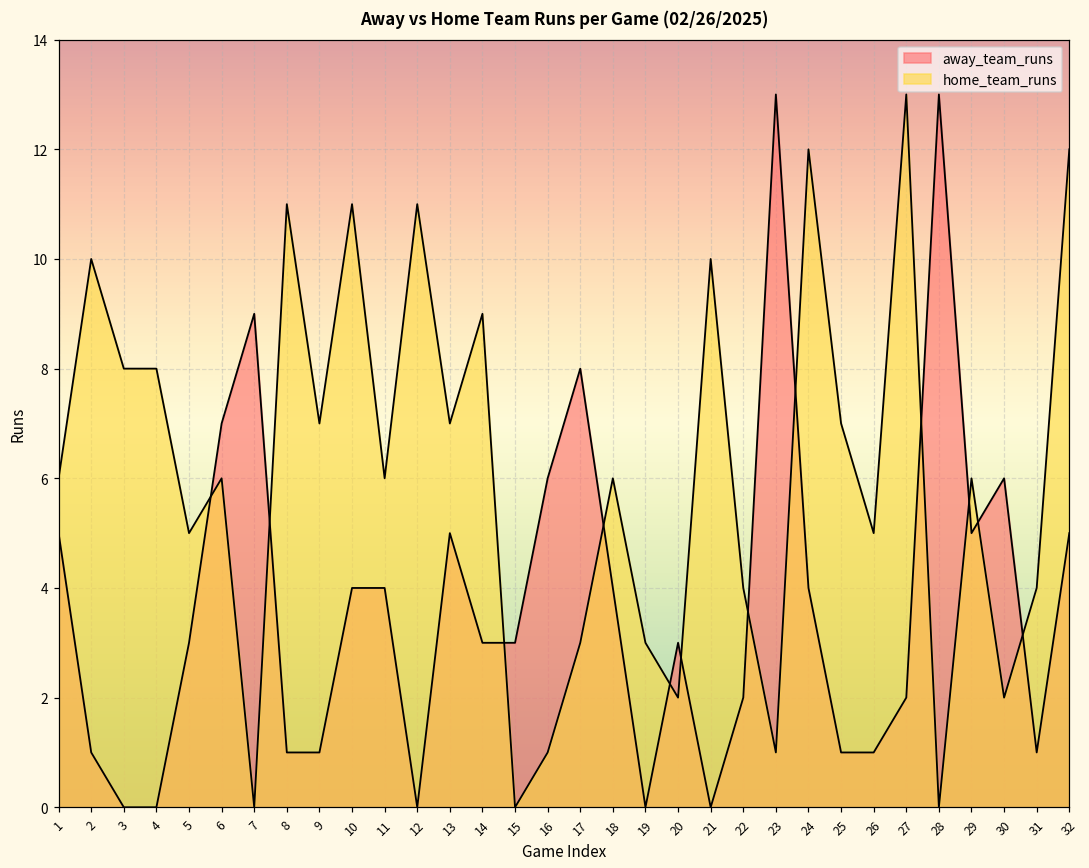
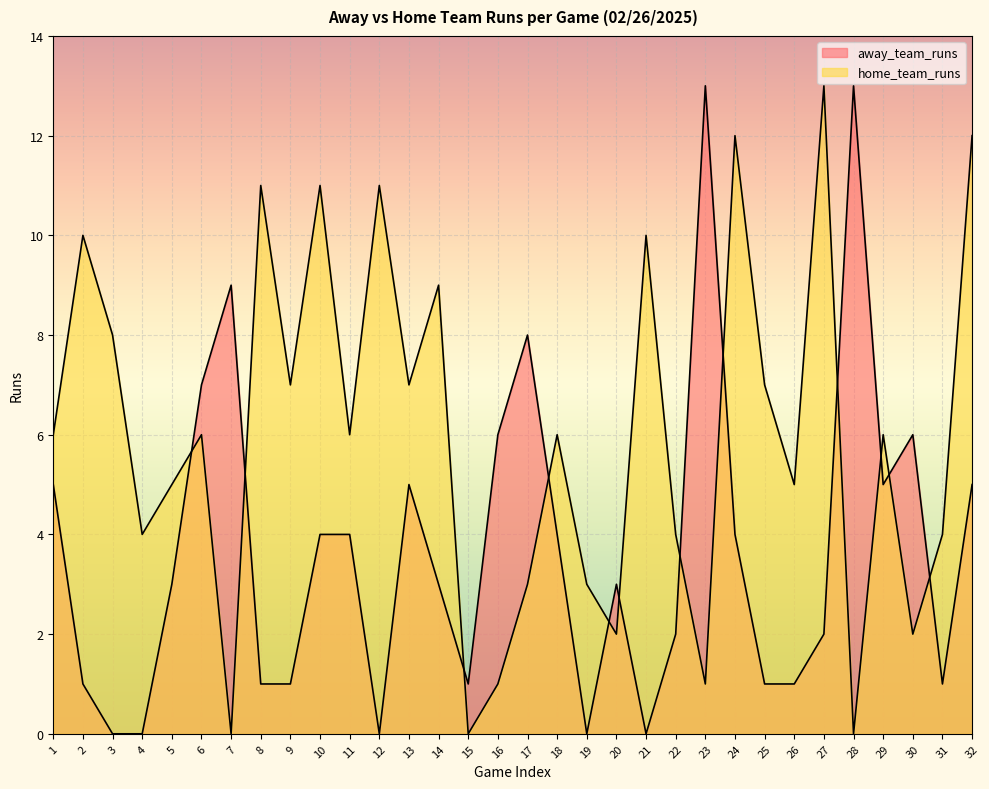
  {
    "away_team_runs": {
      "1": 5,
      "2": 1,
      "3": 0,
      "4": 0,
      "5": 3,
      "6": 7,
      "7": 9,
      "8": 1,
      "9": 1,
      "10": 4,
      "11": 4,
      "12": 0,
      "13": 5,
      "14": 3,
-     "15": 3,
+     "15": 1,
      "16": 6,
      "17": 8,
      "18": 4,
      "19": 0,
      "20": 3,
      "21": 0,
      "22": 2,
      "23": 13,
      "24": 4,
      "25": 1,
      "26": 1,
      "27": 2,
      "28": 13,
      "29": 5,
      "30": 6,
      "31": 1,
      "32": 5
    },
    "home_team_runs": {
      "1": 6,
      "2": 10,
      "3": 8,
-     "4": 8,
+     "4": 4,
      "5": 5,
      "6": 6,
      "7": 0,
      "8": 11,
      "9": 7,
      "10": 11,
      "11": 6,
      "12": 11,
      "13": 7,
      "14": 9,
      "15": 0,
      "16": 1,
      "17": 3,
      "18": 6,
      "19": 3,
      "20": 2,
      "21": 10,
      "22": 4,
      "23": 1,
      "24": 12,
      "25": 7,
      "26": 5,
      "27": 13,
      "28": 0,
      "29": 6,
      "30": 2,
      "31": 4,
      "32": 12
    }
  }
